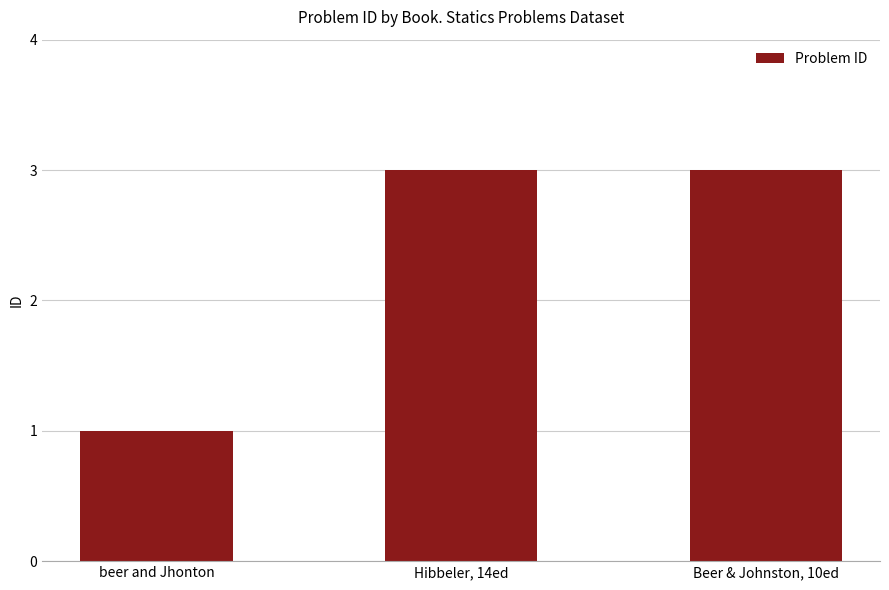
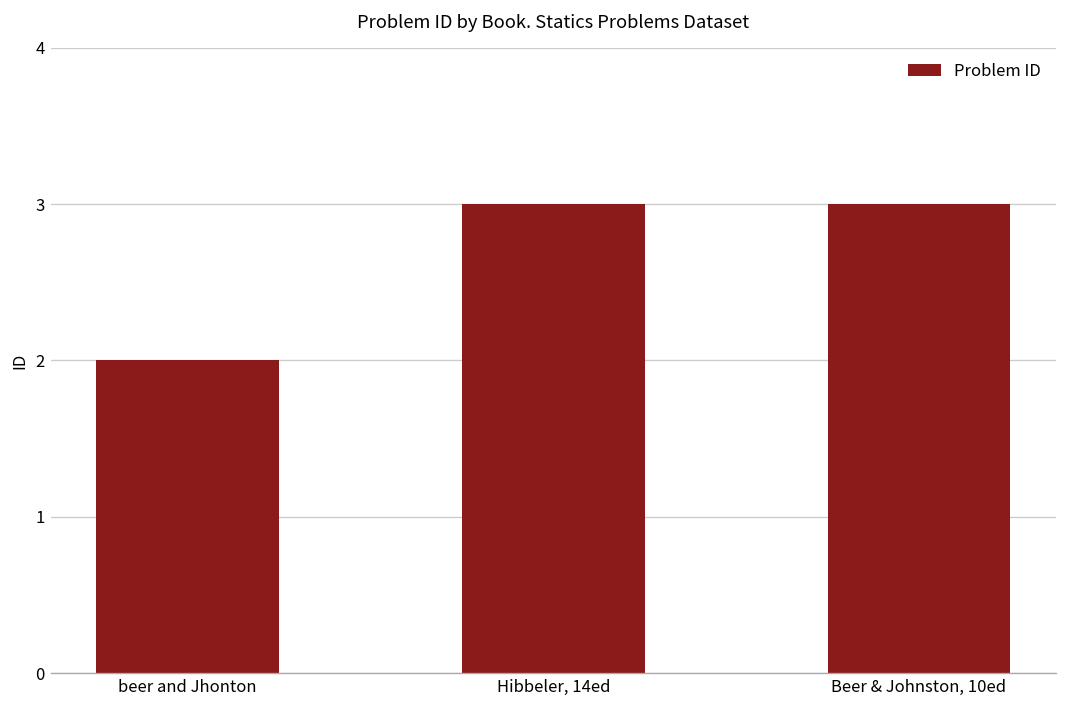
  {
-   "beer and Jhonton": 1,
+   "beer and Jhonton": 2,
    "Hibbeler, 14ed": 3,
    "Beer & Johnston, 10ed": 3
  }
